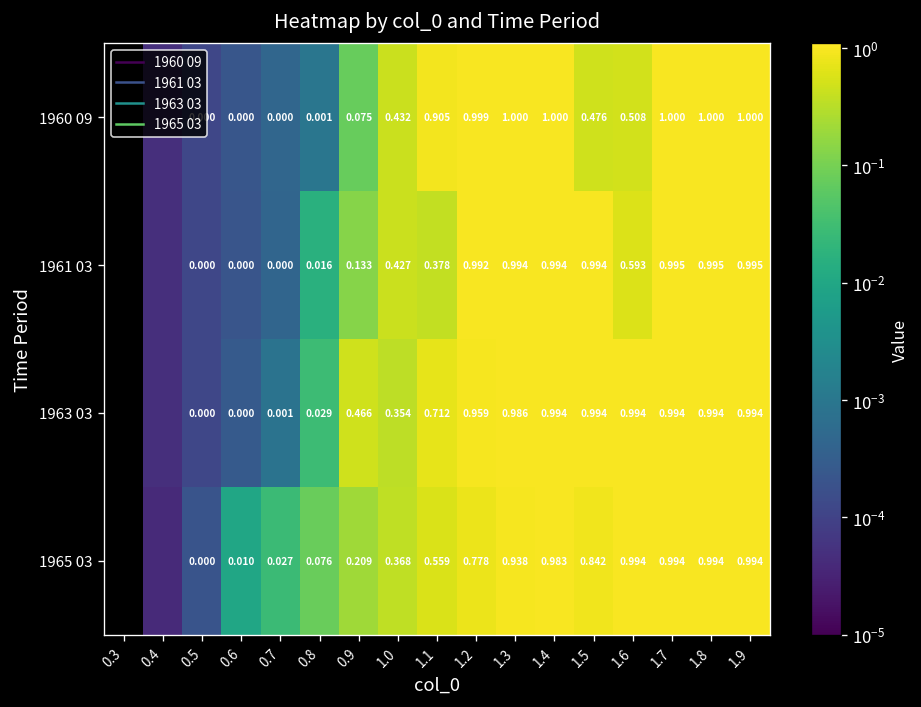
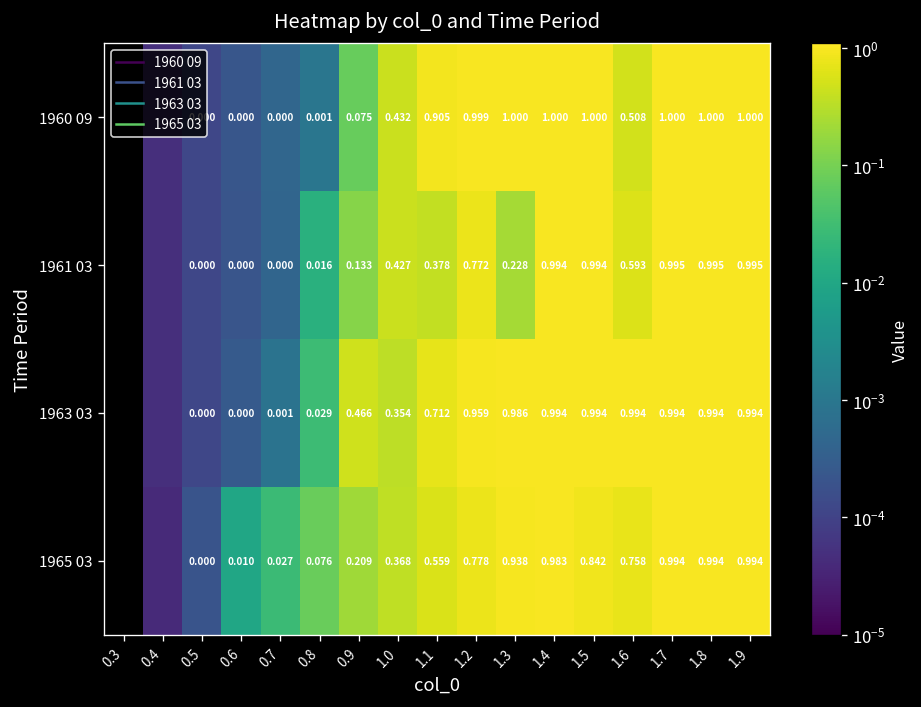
  {
    "1960 09": {
      "0.6": 0.000,
      "0.7": 0.000,
      "0.8": 0.001,
      "0.9": 0.075,
      "1.0": 0.432,
      "1.1": 0.905,
      "1.2": 0.999,
      "1.3": 1.000,
      "1.4": 1.000,
-     "1.5": 0.476,
+     "1.5": 1.000,
      "1.6": 0.508,
      "1.7": 1.000,
      "1.8": 1.000,
      "1.9": 1.000
    },
    "1961 03": {
      "0.5": 0.000,
      "0.6": 0.000,
      "0.7": 0.000,
      "0.8": 0.016,
      "0.9": 0.133,
      "1.0": 0.427,
      "1.1": 0.378,
-     "1.2": 0.992,
-     "1.3": 0.994,
+     "1.2": 0.772,
+     "1.3": 0.228,
      "1.4": 0.994,
      "1.5": 0.994,
      "1.6": 0.593,
      "1.7": 0.995,
      "1.8": 0.995,
      "1.9": 0.995
    },
    "1963 03": {
      "0.5": 0.000,
      "0.6": 0.000,
      "0.7": 0.001,
      "0.8": 0.029,
      "0.9": 0.466,
      "1.0": 0.354,
      "1.1": 0.712,
      "1.2": 0.959,
      "1.3": 0.986,
      "1.4": 0.994,
      "1.5": 0.994,
      "1.6": 0.994,
      "1.7": 0.994,
      "1.8": 0.994,
      "1.9": 0.994
    },
    "1965 03": {
      "0.5": 0.000,
      "0.6": 0.010,
      "0.7": 0.027,
      "0.8": 0.076,
      "0.9": 0.209,
      "1.0": 0.368,
      "1.1": 0.559,
      "1.2": 0.778,
      "1.3": 0.938,
      "1.4": 0.983,
      "1.5": 0.842,
-     "1.6": 0.994,
+     "1.6": 0.758,
      "1.7": 0.994,
      "1.8": 0.994,
      "1.9": 0.994
    }
  }
